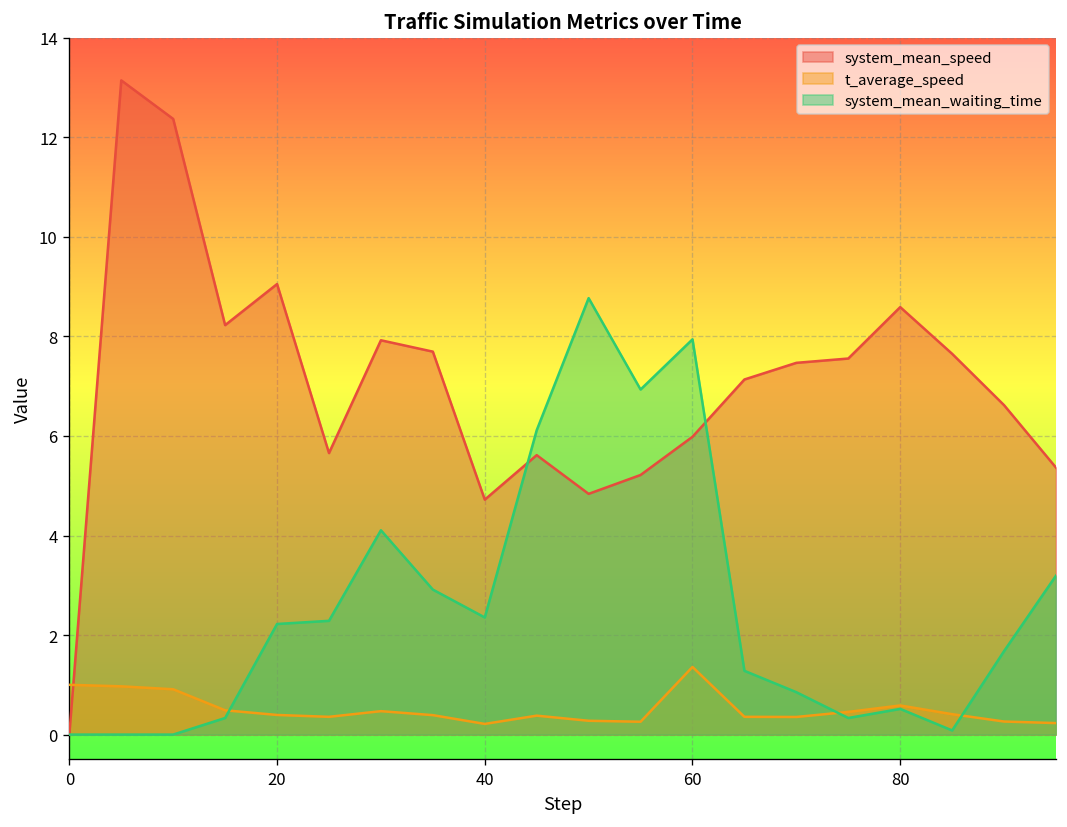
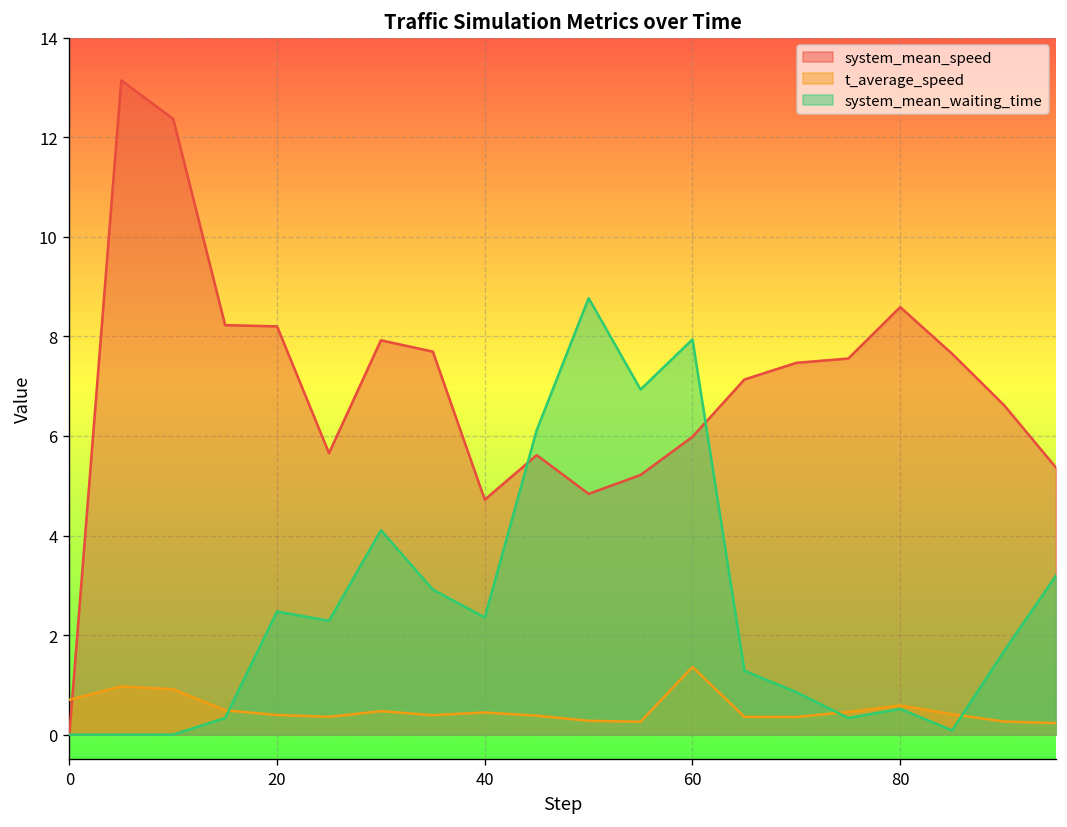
  {
    "system_mean_speed": {
-     "20": 9.1,
+     "20": 8.2,
      "40": 4.7,
      "60": 6.0,
      "80": 8.6
    },
    "t_average_speed": {
-     "0": 1.0,
+     "0": 0.7,
      "20": 0.4,
-     "40": 0.2,
+     "40": 0.4,
      "60": 1.4,
      "80": 0.6
    },
    "system_mean_waiting_time": {
-     "20": 2.2,
+     "20": 2.5,
      "40": 2.4,
      "60": 7.9,
      "80": 0.5
    }
  }
